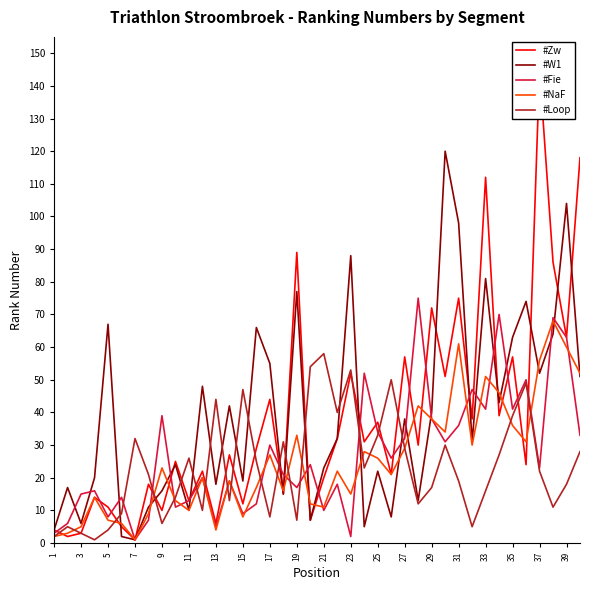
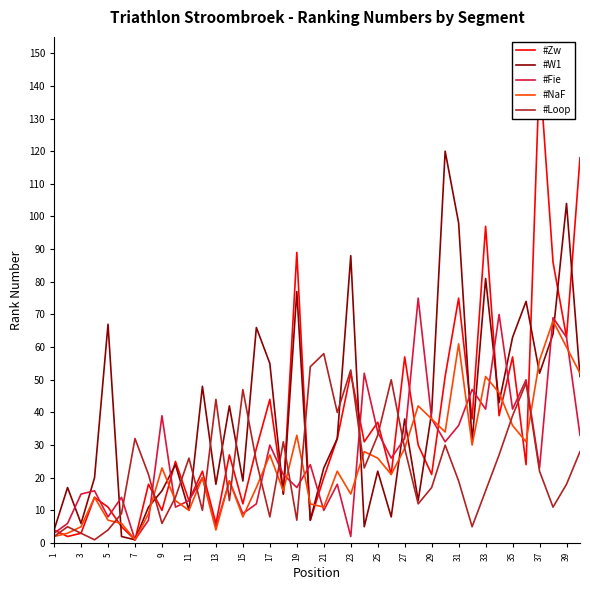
  {
    "#Zw": {
      "5": 11,
      "9": 10,
      "13": 6,
      "15": 12,
      "17": 44,
      "19": 89,
      "21": 20,
      "23": 52,
      "25": 37,
      "27": 57,
-     "29": 72,
+     "29": 21,
      "31": 75,
-     "33": 112,
+     "33": 97,
      "35": 57
    },
    "#W1": {
      "3": 6,
      "5": 67,
      "9": 16,
      "13": 18,
      "15": 19,
      "17": 55,
      "19": 77,
      "21": 23,
      "23": 88,
      "25": 22,
      "27": 38,
      "29": 40,
      "31": 98,
      "33": 81,
      "35": 63,
      "37": 52,
      "39": 104
    },
    "#NaF": {
      "3": 5,
      "5": 7,
      "9": 23,
      "13": 4,
      "15": 8,
      "17": 27,
      "19": 33,
      "21": 11,
      "23": 15,
      "25": 26,
      "31": 61,
      "33": 51,
      "35": 36,
      "37": 56,
      "39": 60
    }
  }
